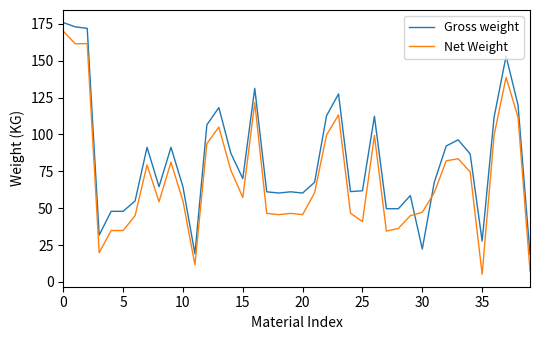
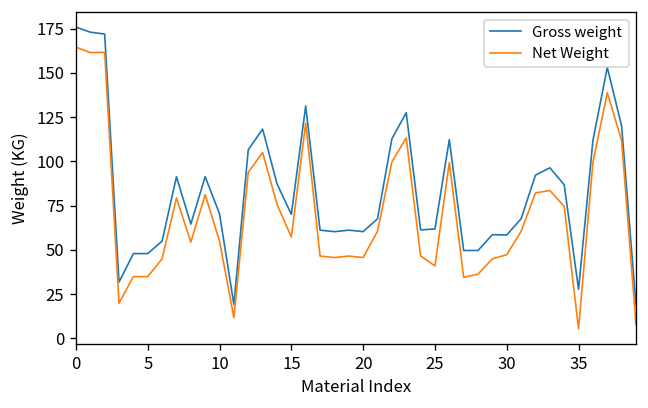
  {
    "Gross weight": {
      "0": 176,
      "5": 48,
-     "10": 65,
+     "10": 70,
      "15": 70,
      "20": 60,
      "25": 62,
-     "30": 22,
+     "30": 58,
      "35": 28
    },
    "Net Weight": {
-     "0": 170,
+     "0": 164,
      "5": 35,
      "10": 55,
      "15": 57,
      "20": 46,
      "25": 41,
      "30": 47,
      "35": 5
    }
  }
